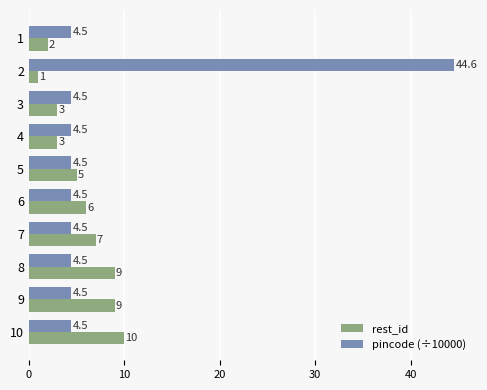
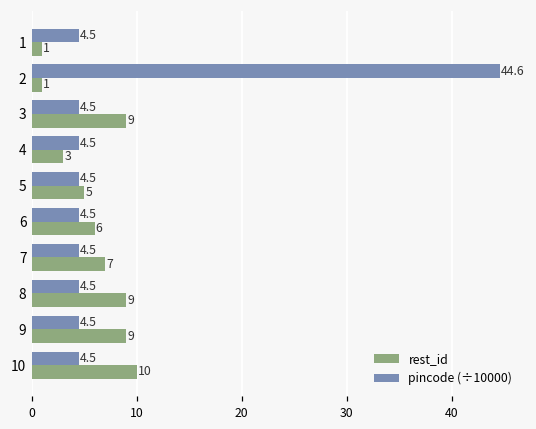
  {
    "rest_id": {
-     "1": 2,
+     "1": 1,
      "2": 1,
-     "3": 3,
+     "3": 9,
      "4": 3,
      "5": 5,
      "6": 6,
      "7": 7,
      "8": 9,
      "9": 9,
      "10": 10
    },
    "pincode (÷10000)": {
      "1": 4.5,
      "2": 44.6,
      "3": 4.5,
      "4": 4.5,
      "5": 4.5,
      "6": 4.5,
      "7": 4.5,
      "8": 4.5,
      "9": 4.5,
      "10": 4.5
    }
  }
